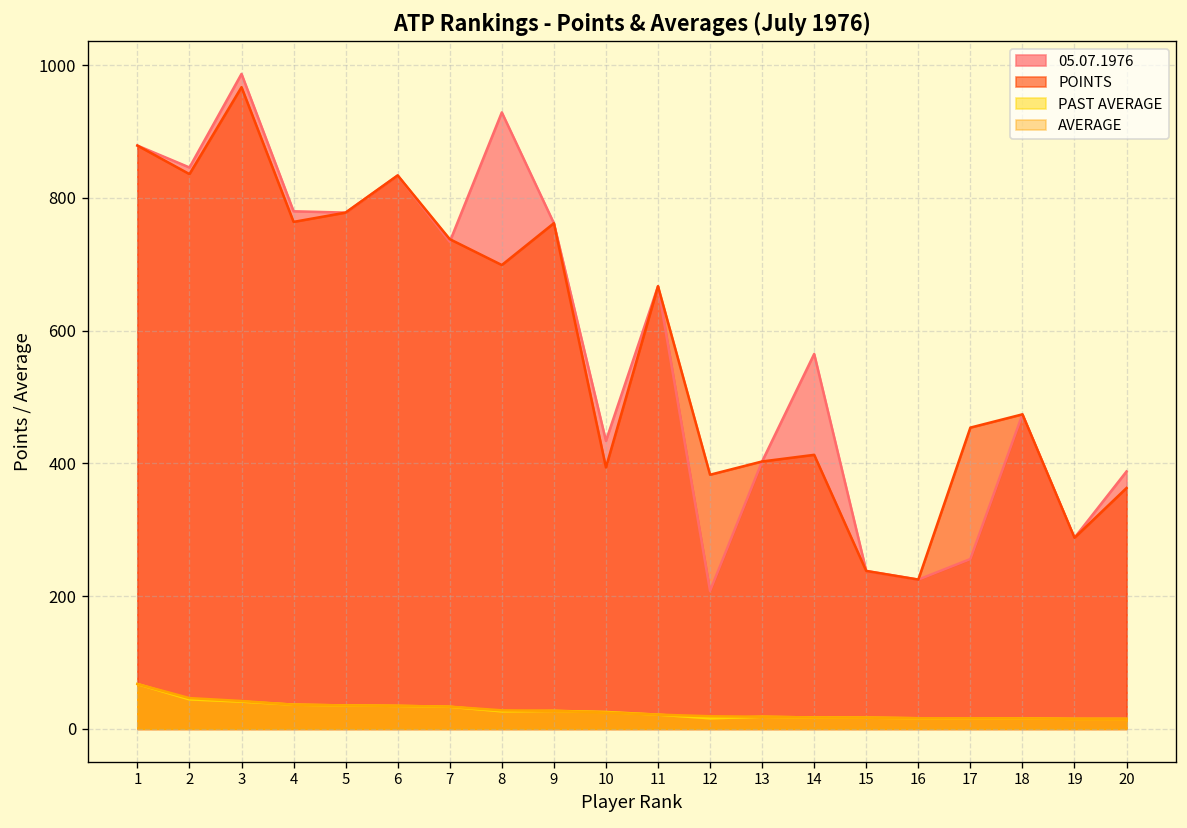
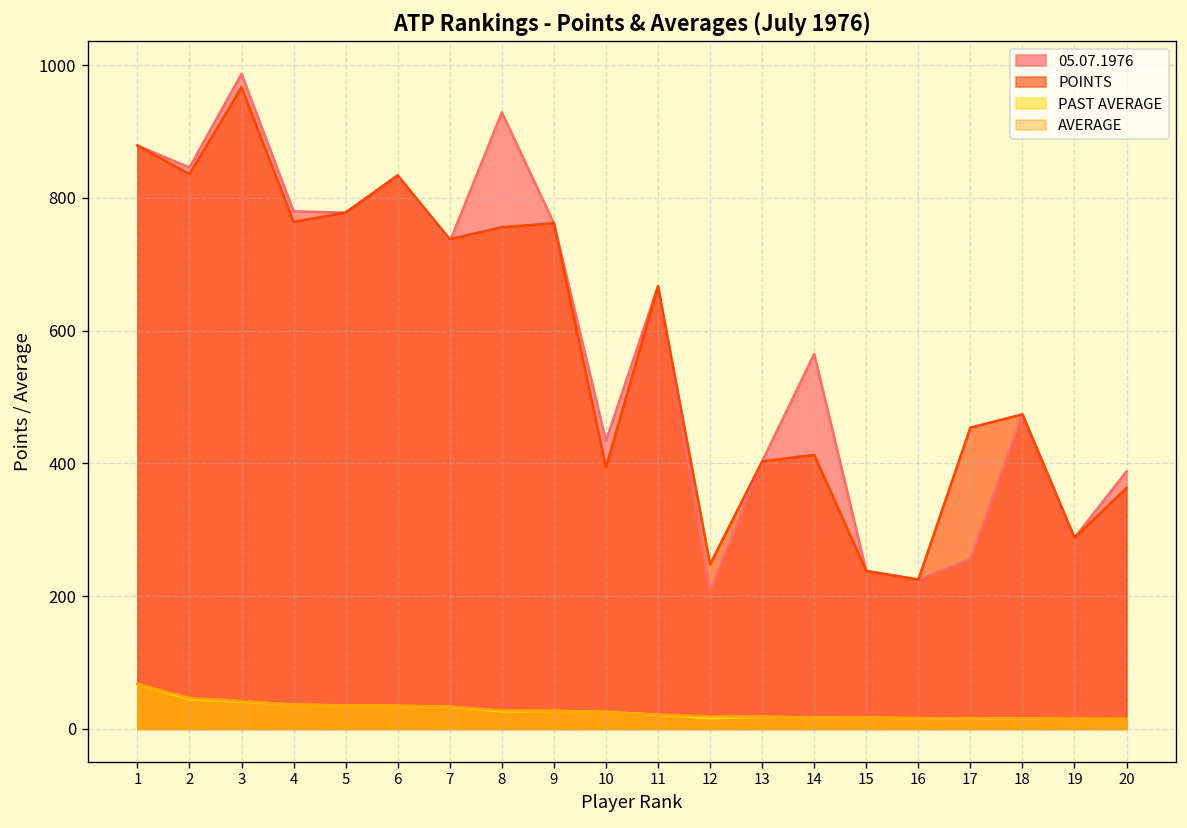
  {
    "05.07.1976": {
      "2": 850,
      "3": 990,
      "4": 780,
      "8": 930,
      "10": 430,
      "12": 210,
      "14": 570,
      "17": 260,
      "20": 390
    },
    "POINTS": {
      "2": 840,
      "3": 970,
      "4": 760,
-     "8": 700,
+     "8": 760,
      "10": 390,
-     "12": 380,
+     "12": 250,
      "14": 410,
      "17": 450,
      "20": 360
    }
  }
